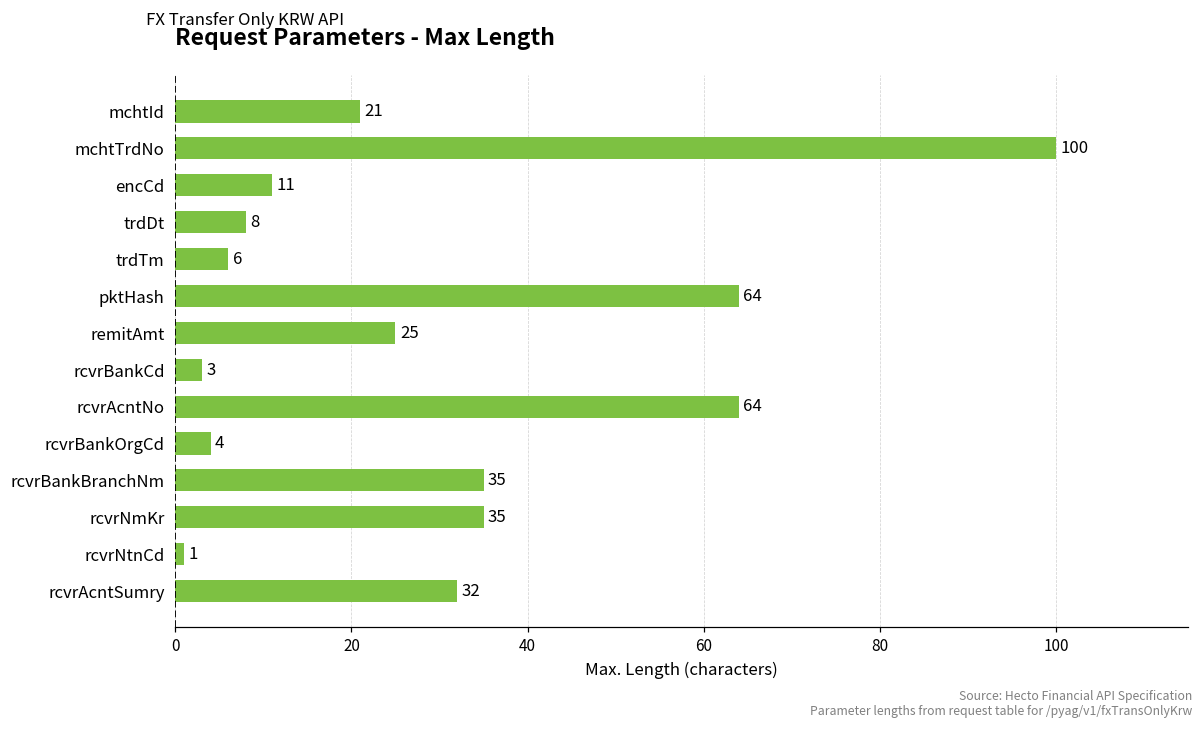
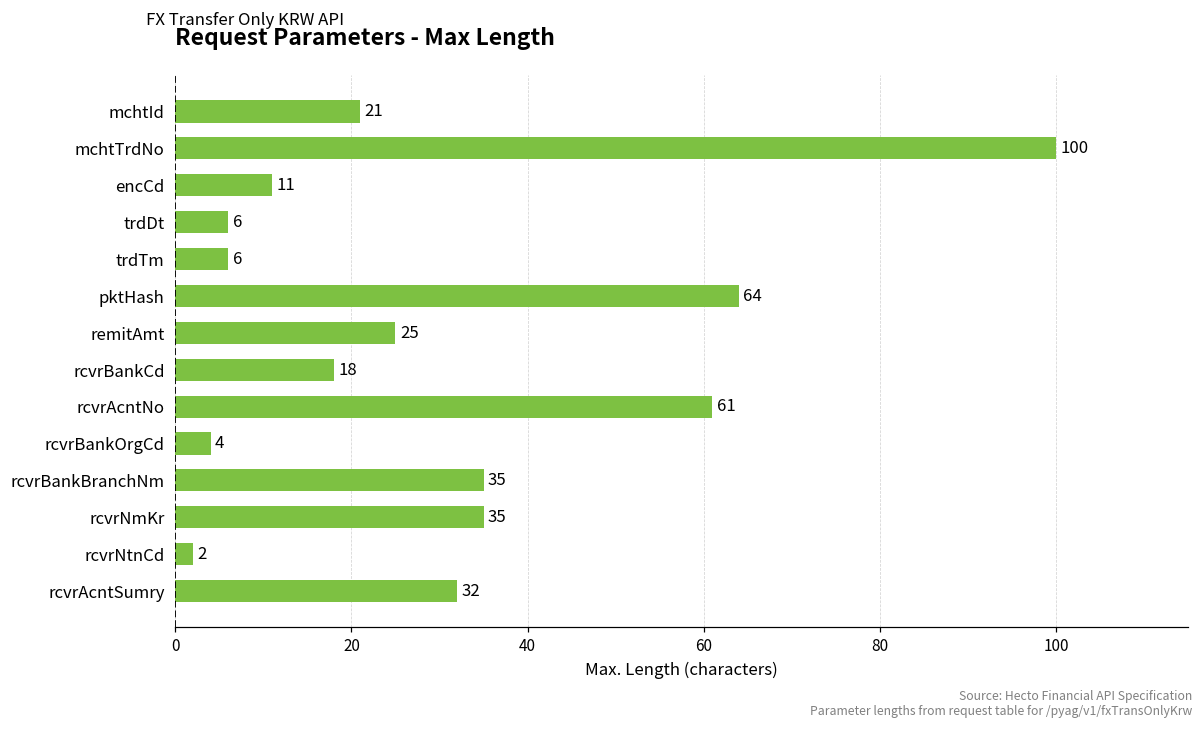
  {
    "mchtId": 21,
    "mchtTrdNo": 100,
    "encCd": 11,
-   "trdDt": 8,
+   "trdDt": 6,
    "trdTm": 6,
    "pktHash": 64,
    "remitAmt": 25,
-   "rcvrBankCd": 3,
-   "rcvrAcntNo": 64,
+   "rcvrBankCd": 18,
+   "rcvrAcntNo": 61,
    "rcvrBankOrgCd": 4,
    "rcvrBankBranchNm": 35,
    "rcvrNmKr": 35,
-   "rcvrNtnCd": 1,
+   "rcvrNtnCd": 2,
    "rcvrAcntSumry": 32
  }
